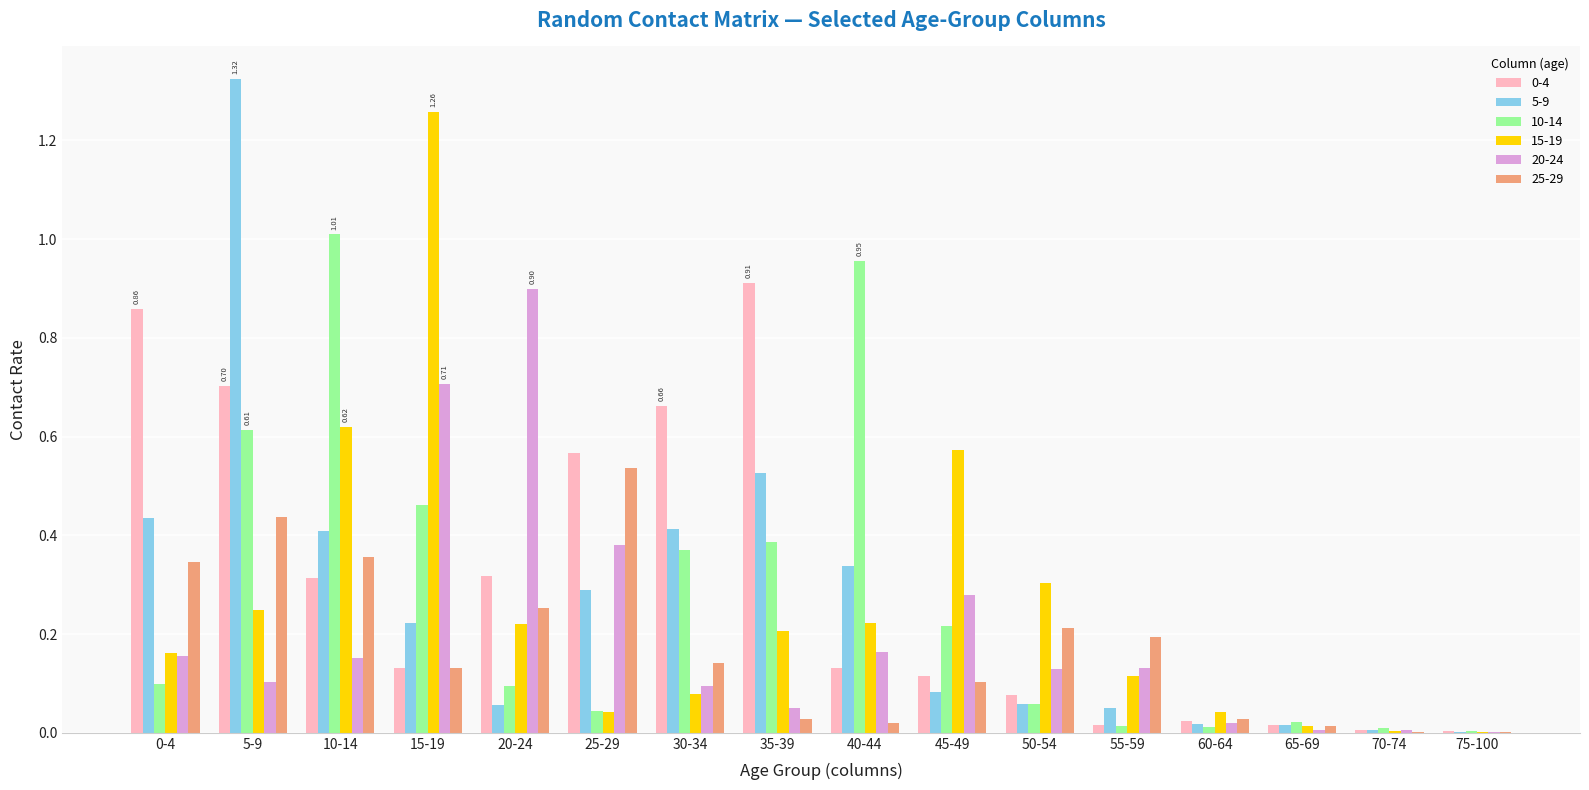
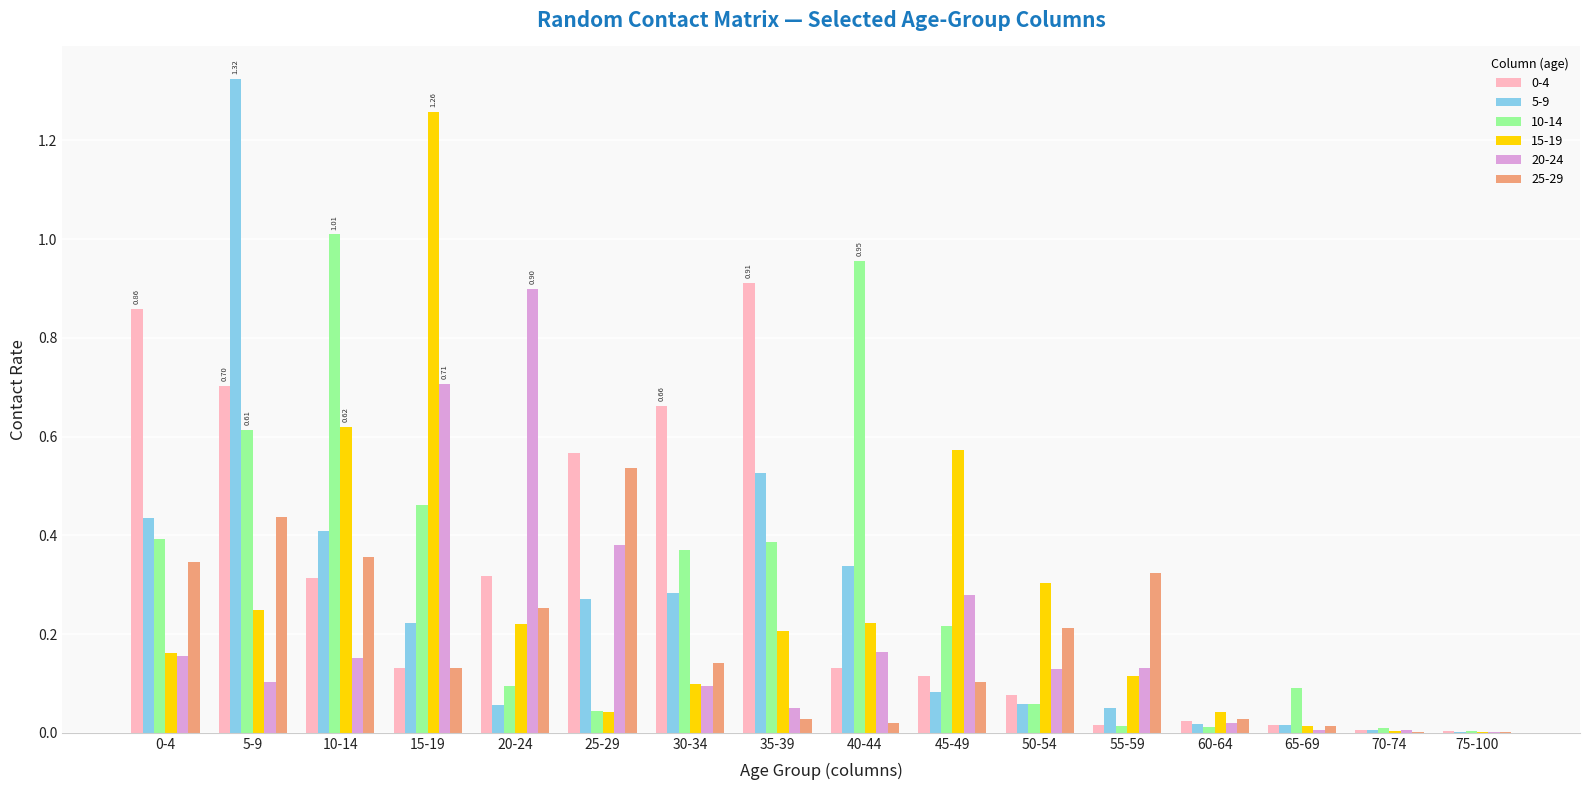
  {
    "5-9": {
      "0-4": 0.44,
      "10-14": 0.41,
      "15-19": 0.22,
      "20-24": 0.06,
-     "25-29": 0.29,
-     "30-34": 0.41,
+     "25-29": 0.27,
+     "30-34": 0.28,
      "35-39": 0.53,
      "40-44": 0.34,
      "45-49": 0.08,
      "50-54": 0.06,
      "55-59": 0.05,
      "60-64": 0.02,
      "65-69": 0.02,
      "70-74": 0.01
    },
    "10-14": {
-     "0-4": 0.10,
+     "0-4": 0.39,
      "15-19": 0.46,
      "20-24": 0.09,
      "25-29": 0.04,
      "30-34": 0.37,
      "35-39": 0.39,
      "45-49": 0.22,
      "50-54": 0.06,
      "55-59": 0.01,
      "60-64": 0.01,
-     "65-69": 0.02,
+     "65-69": 0.09,
      "70-74": 0.01
    },
    "15-19": {
      "0-4": 0.16,
      "5-9": 0.25,
      "20-24": 0.22,
      "25-29": 0.04,
-     "30-34": 0.08,
+     "30-34": 0.10,
      "35-39": 0.21,
      "40-44": 0.22,
      "45-49": 0.57,
      "50-54": 0.30,
      "55-59": 0.11,
      "60-64": 0.04,
      "65-69": 0.01
    },
    "25-29": {
      "0-4": 0.35,
      "5-9": 0.44,
      "10-14": 0.36,
      "15-19": 0.13,
      "20-24": 0.25,
      "25-29": 0.54,
      "30-34": 0.14,
      "35-39": 0.03,
      "40-44": 0.02,
      "45-49": 0.10,
      "50-54": 0.21,
-     "55-59": 0.19,
+     "55-59": 0.32,
      "60-64": 0.03,
      "65-69": 0.01
    }
  }
